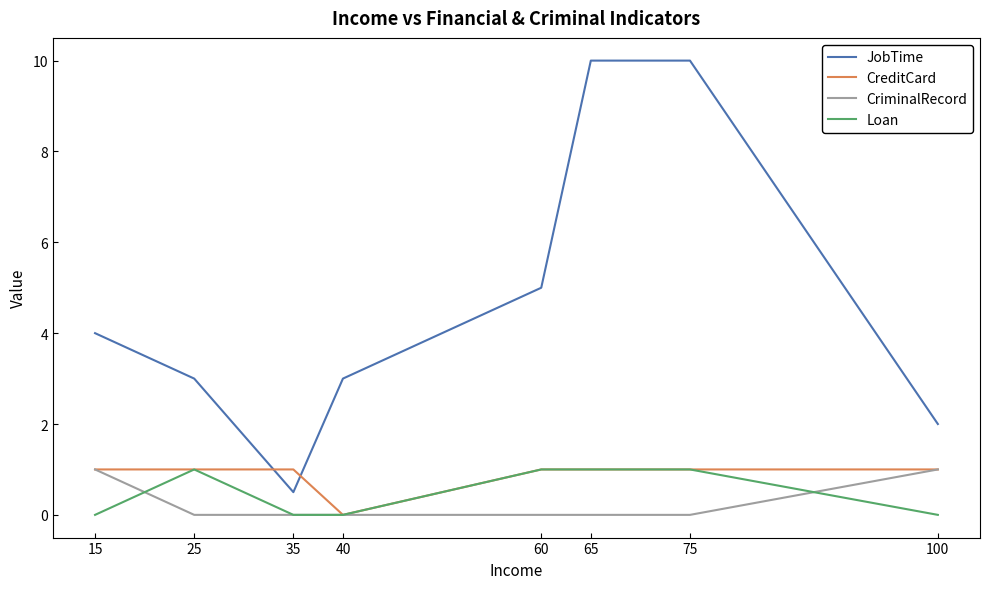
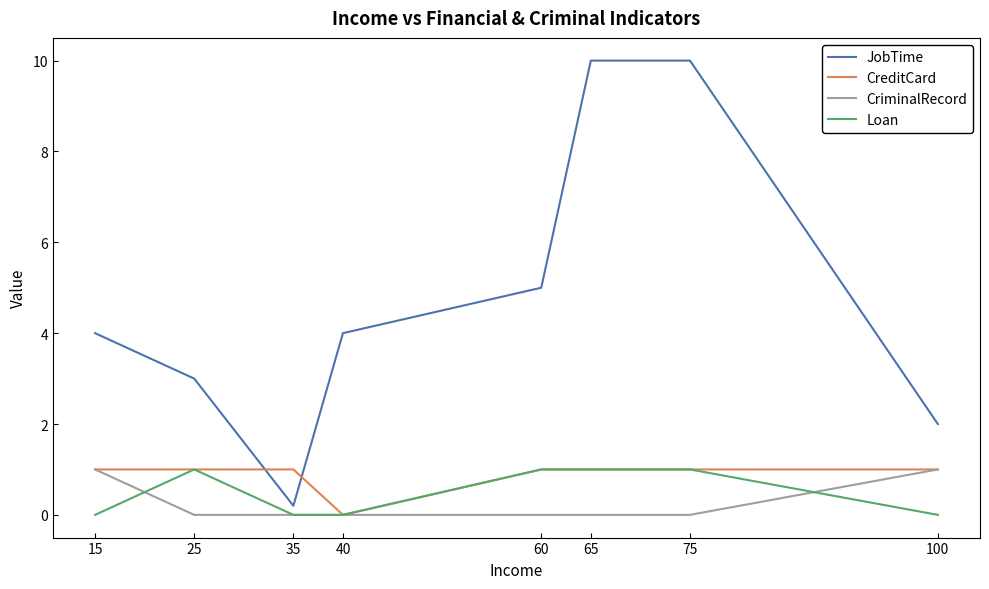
  {
    "JobTime": {
      "15": 4.0,
      "25": 3.0,
-     "35": 0.5,
-     "40": 3,
+     "35": 0.2,
+     "40": 4,
      "60": 5.0,
      "65": 10.0,
      "75": 10.0,
      "100": 2.0
    },
    "CreditCard": {
      "35": 1.0
    },
    "CriminalRecord": {
      "25": 0.0,
      "60": 0.0,
      "65": 0.0,
      "75": 0.0
    },
    "Loan": {
      "15": 0.0,
      "100": 0.0
    }
  }
